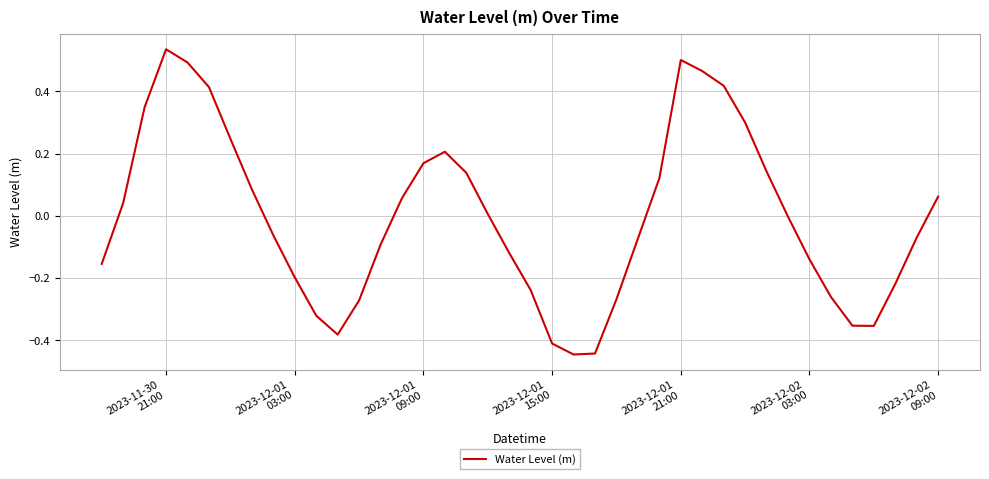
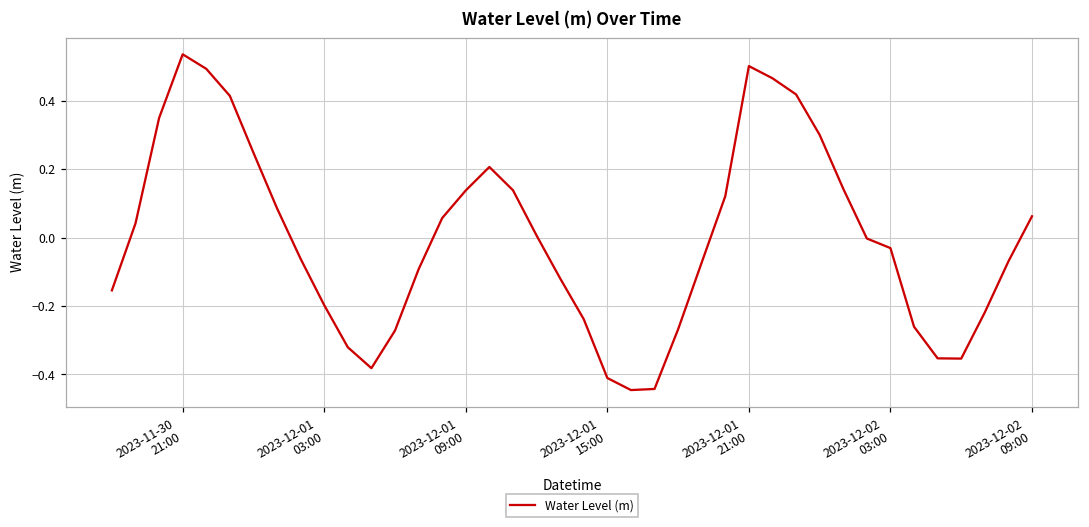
  {
    "2023-11-30 21:00": 0.54,
    "2023-12-01 03:00": -0.20,
-   "2023-12-01 09:00": 0.17,
+   "2023-12-01 09:00": 0.14,
    "2023-12-01 15:00": -0.41,
    "2023-12-01 21:00": 0.50,
-   "2023-12-02 03:00": -0.14,
+   "2023-12-02 03:00": -0.03,
    "2023-12-02 09:00": 0.06
  }
